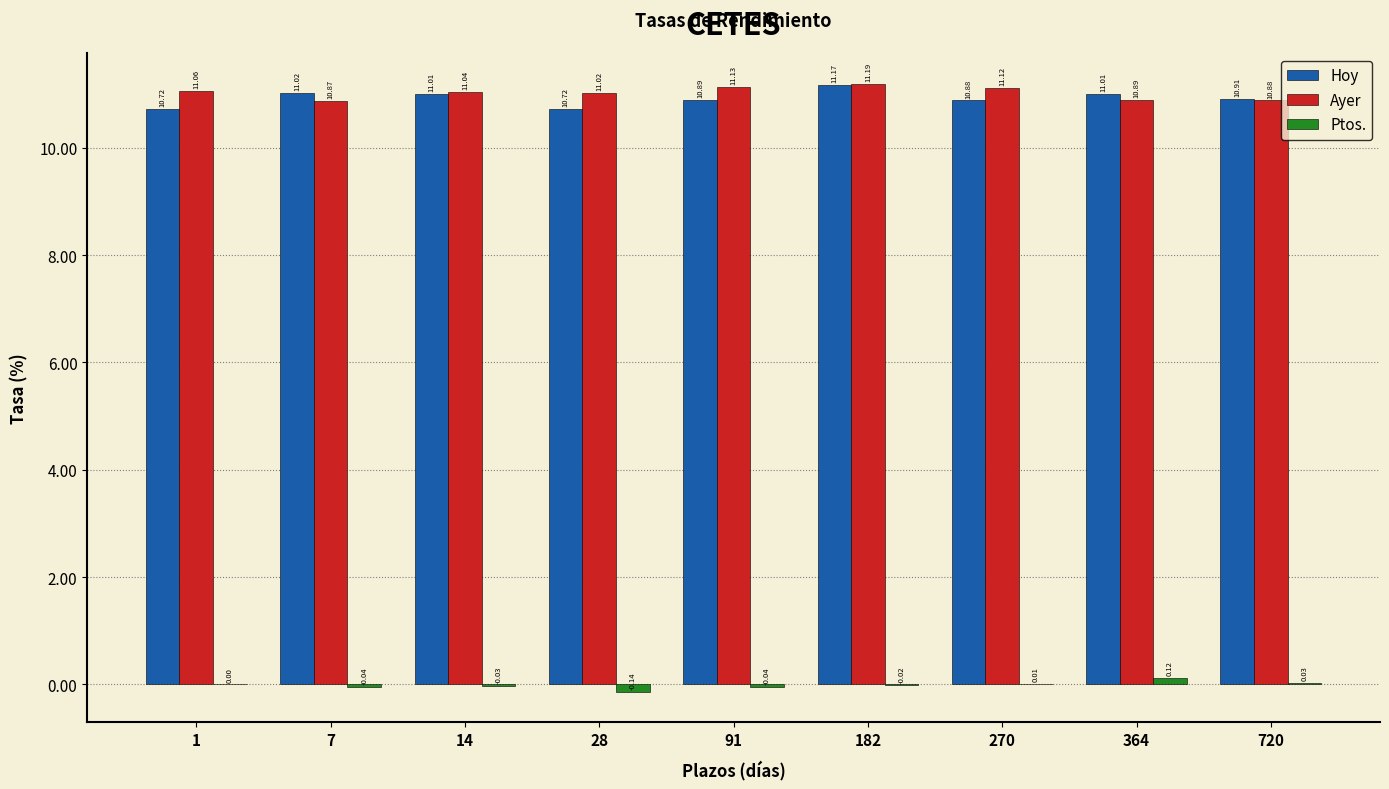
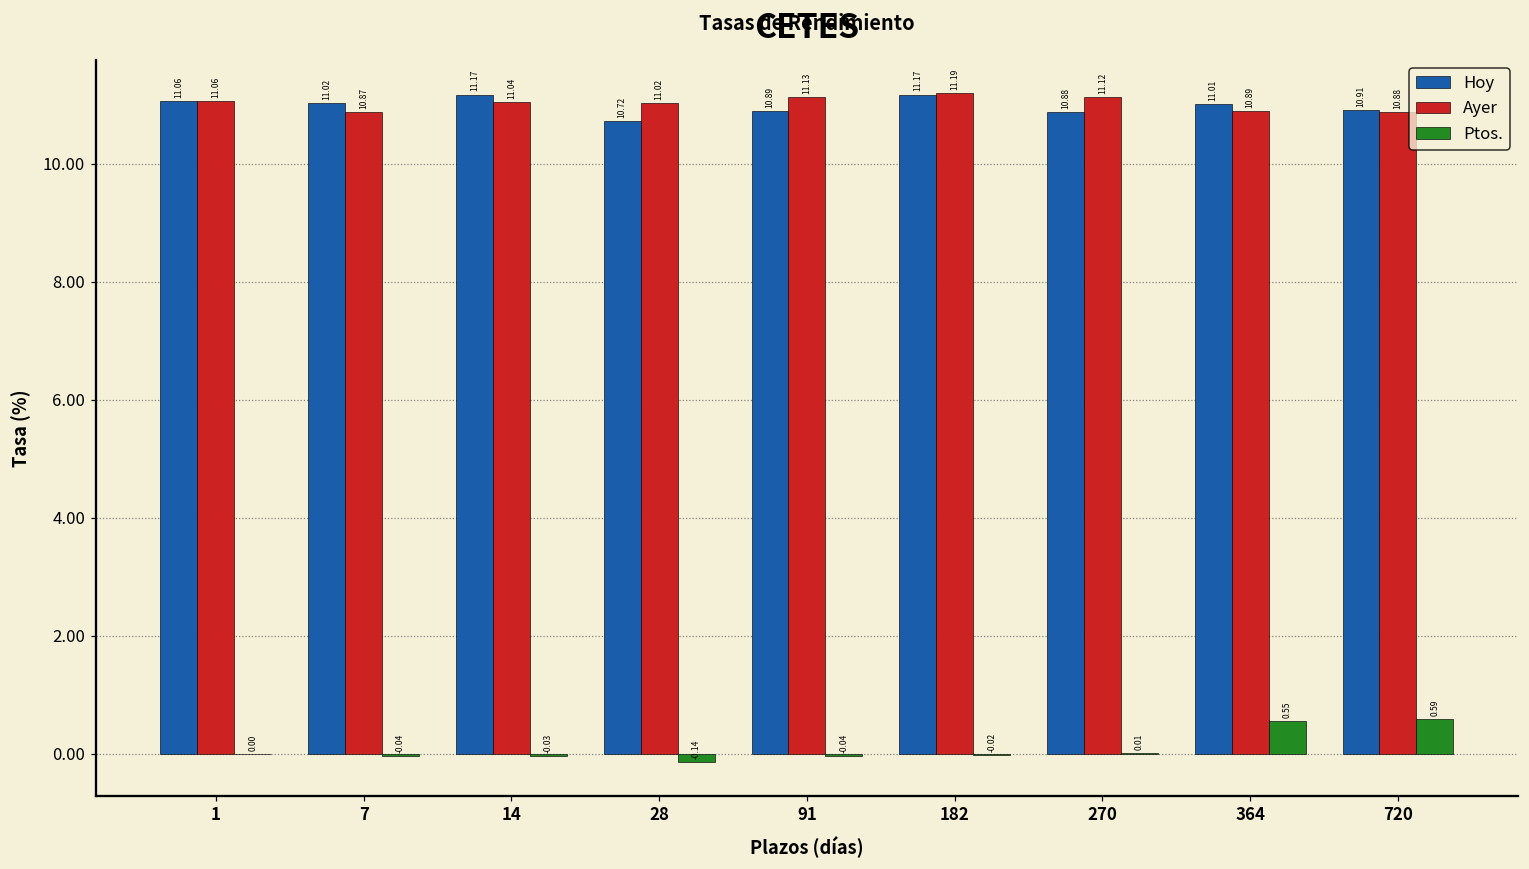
  {
    "Hoy": {
-     "1": 10.72,
+     "1": 11.06,
      "7": 11.02,
-     "14": 11.01,
+     "14": 11.17,
      "28": 10.72,
      "91": 10.89,
      "182": 11.17,
      "270": 10.88,
      "364": 11.01,
      "720": 10.91
    },
    "Ayer": {
      "1": 11.06,
      "7": 10.87,
      "14": 11.04,
      "28": 11.02,
      "91": 11.13,
      "182": 11.19,
      "270": 11.12,
      "364": 10.89,
      "720": 10.88
    },
    "Ptos.": {
      "1": 0.00,
      "7": -0.04,
      "14": -0.03,
      "28": -0.14,
      "91": -0.04,
      "182": -0.02,
      "270": 0.01,
-     "364": 0.12,
-     "720": 0.03
+     "364": 0.55,
+     "720": 0.59
    }
  }
